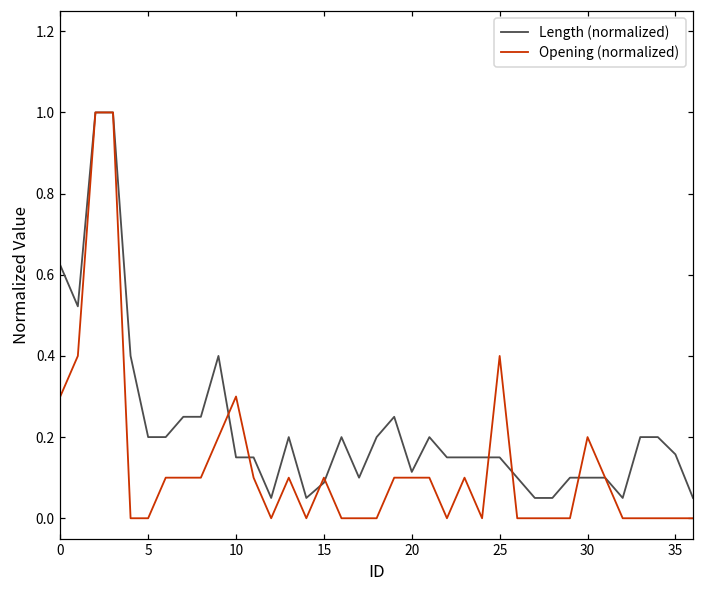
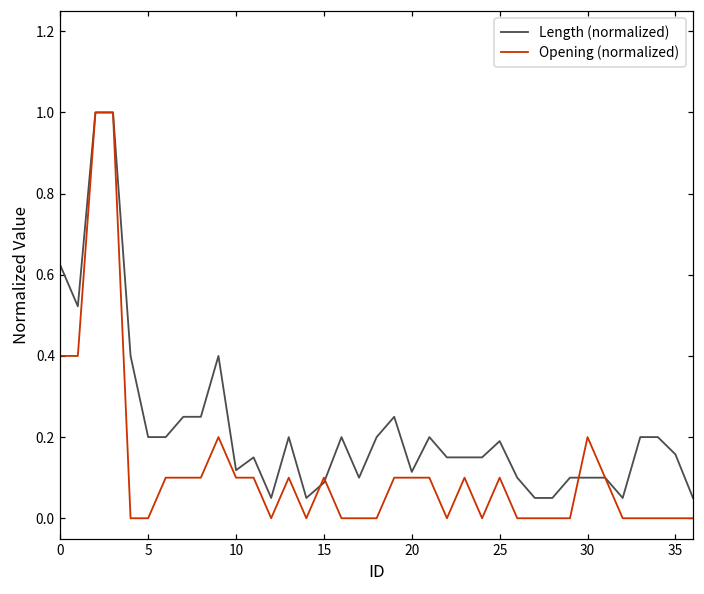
  {
    "Length (normalized)": {
      "0": 0.62,
      "5": 0.20,
-     "10": 0.15,
+     "10": 0.12,
      "15": 0.09,
      "20": 0.11,
-     "25": 0.15,
+     "25": 0.19,
      "30": 0.10,
      "35": 0.16
    },
    "Opening (normalized)": {
-     "0": 0.30,
+     "0": 0.40,
      "5": 0.00,
-     "10": 0.30,
+     "10": 0.10,
      "15": 0.10,
      "20": 0.10,
-     "25": 0.40,
+     "25": 0.10,
      "30": 0.20,
      "35": 0.00
    }
  }
